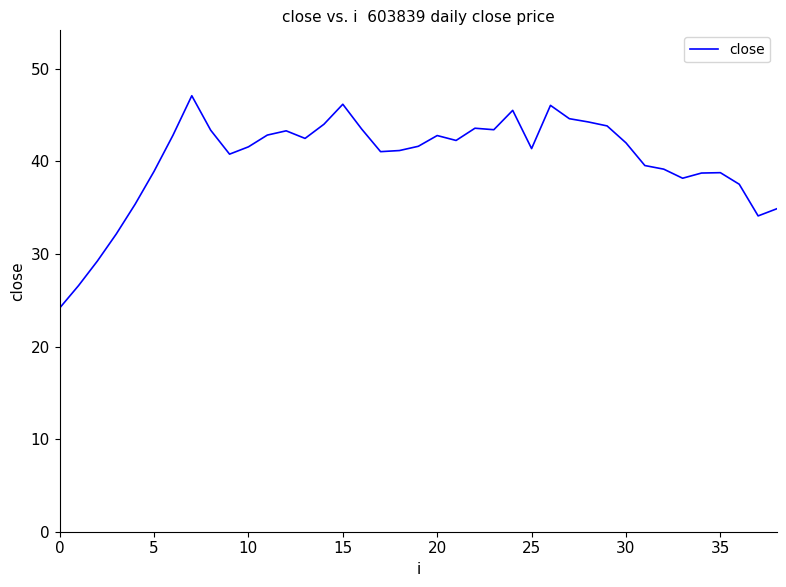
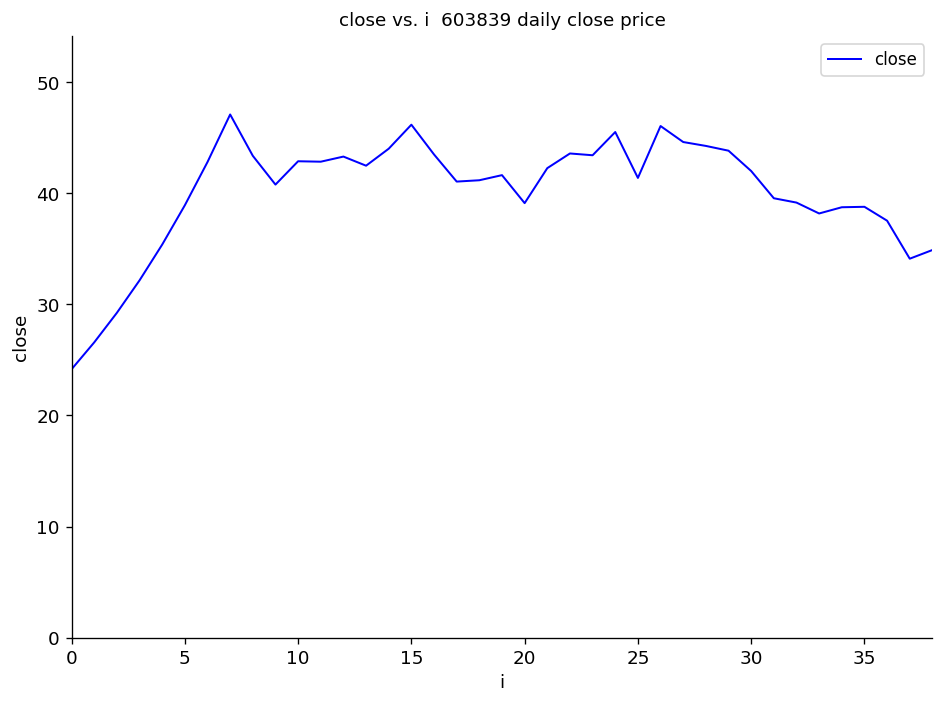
  {
    "0": 24,
    "5": 39,
-   "10": 42,
+   "10": 43,
    "15": 46,
-   "20": 43,
+   "20": 39,
    "25": 41,
    "30": 42,
    "35": 39
  }
